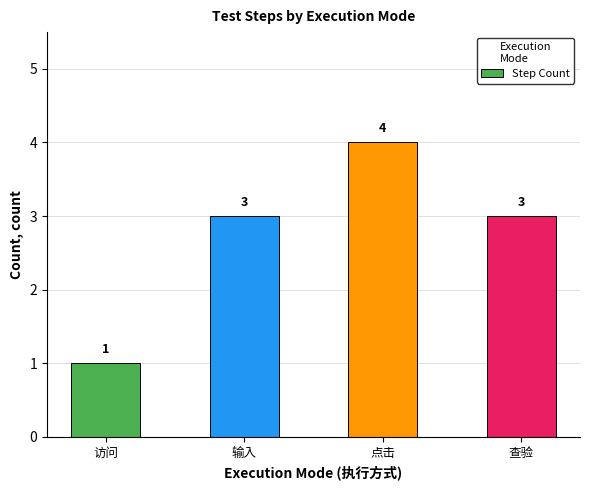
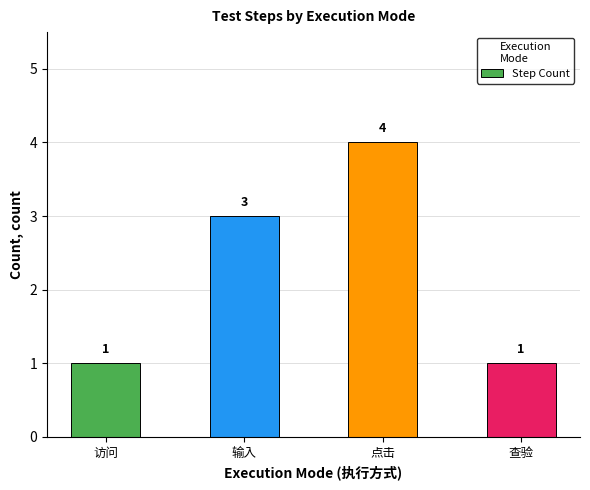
  {
    "访问": 1,
    "输入": 3,
    "点击": 4,
-   "查验": 3
+   "查验": 1
  }
